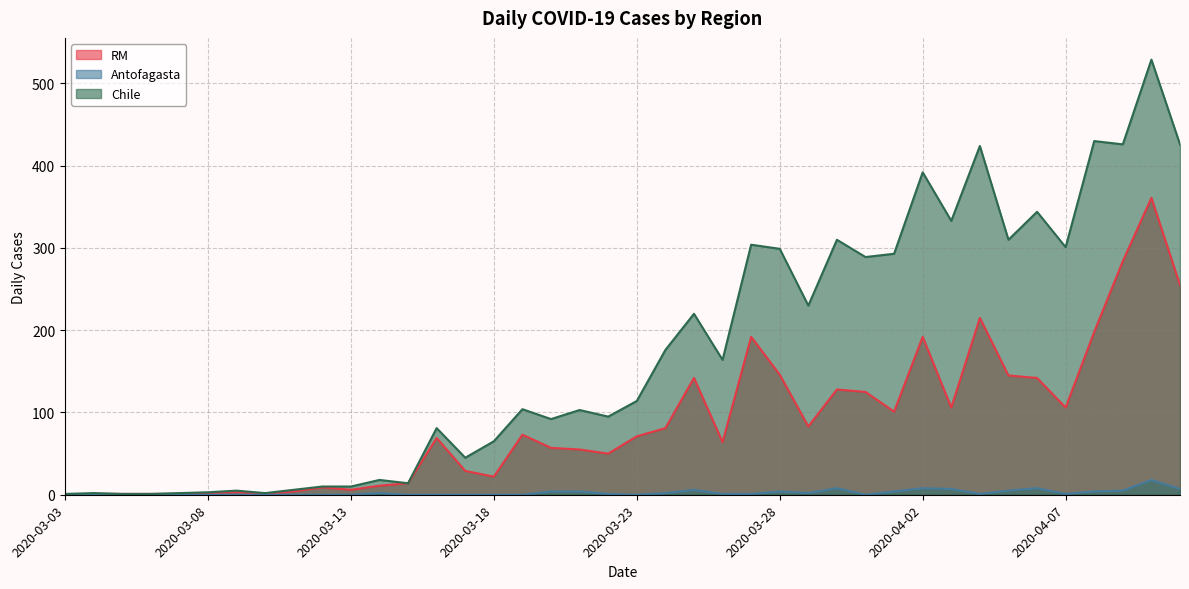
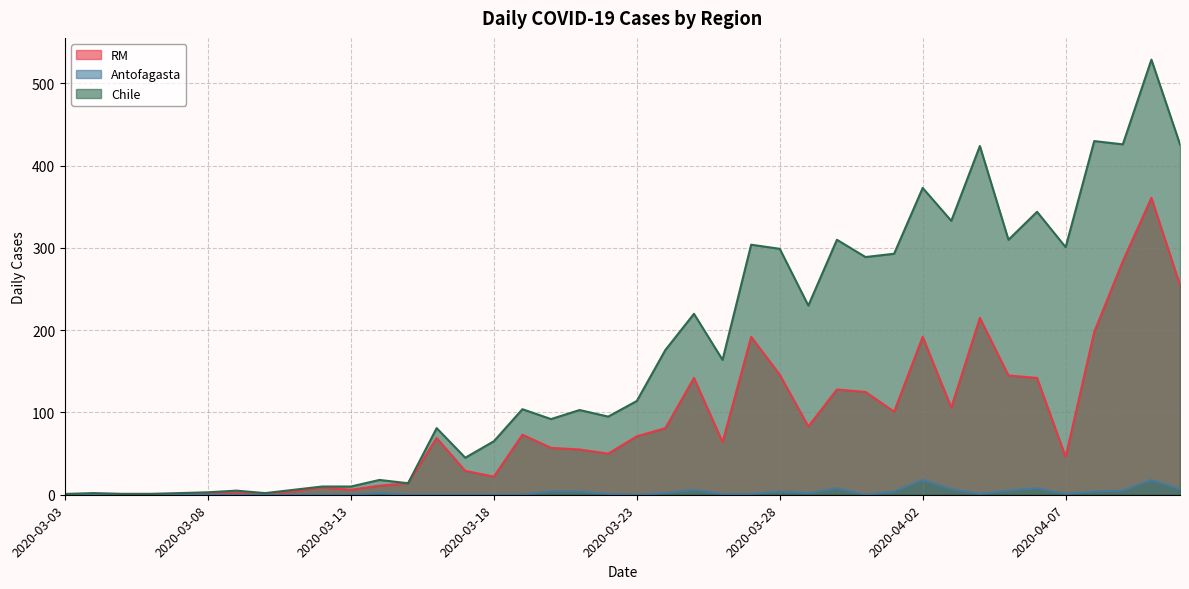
  {
    "RM": {
      "2020-03-13": 10,
      "2020-03-18": 20,
      "2020-03-23": 70,
      "2020-03-28": 150,
      "2020-04-02": 190,
-     "2020-04-07": 110
+     "2020-04-07": 50
    },
    "Antofagasta": {
      "2020-03-13": 0,
      "2020-03-18": 0,
      "2020-03-23": 0,
      "2020-03-28": 0,
-     "2020-04-02": 10,
+     "2020-04-02": 20,
      "2020-04-07": 0
    },
    "Chile": {
      "2020-03-13": 10,
      "2020-03-18": 70,
      "2020-03-23": 110,
      "2020-03-28": 300,
-     "2020-04-02": 390,
+     "2020-04-02": 370,
      "2020-04-07": 300
    }
  }
